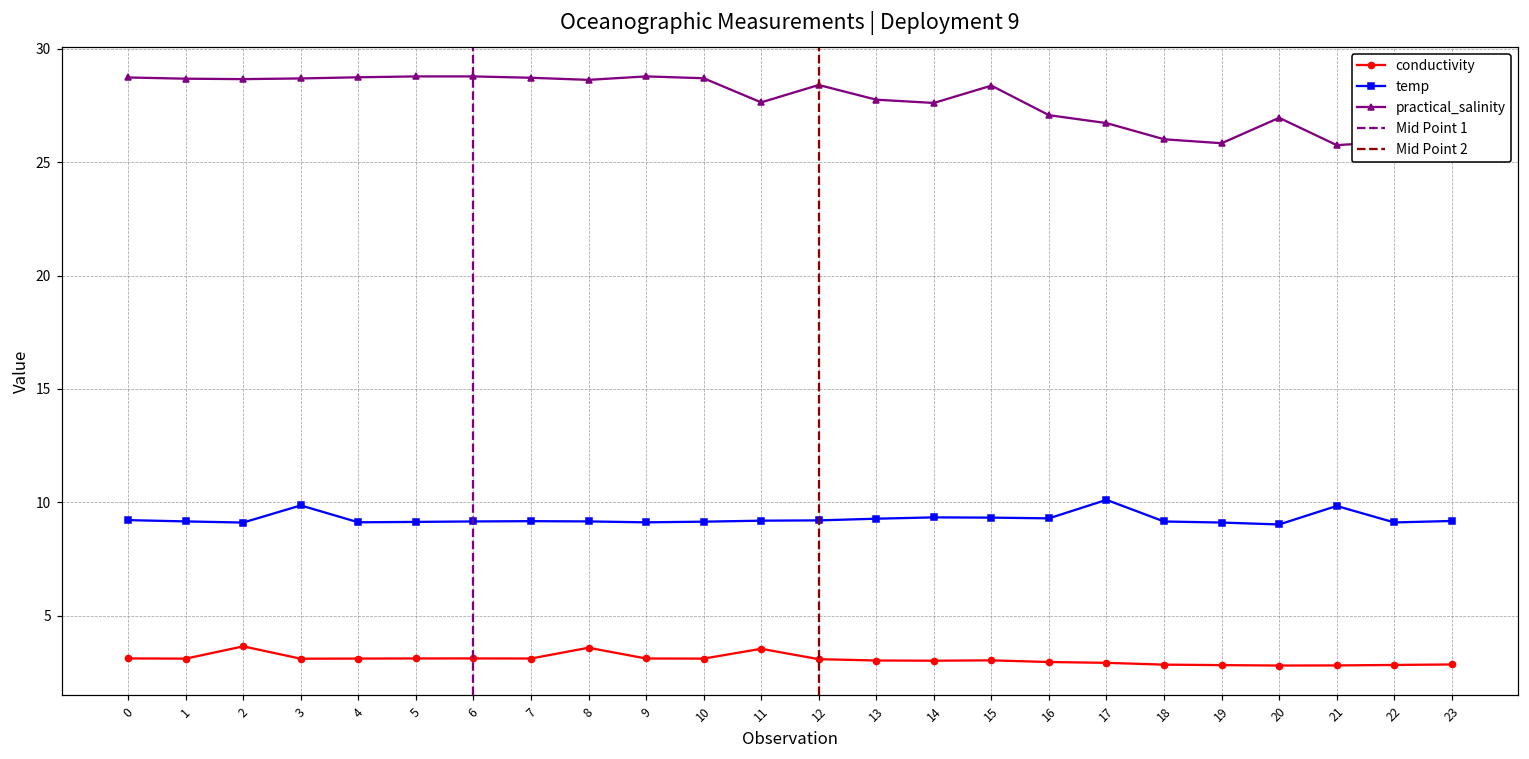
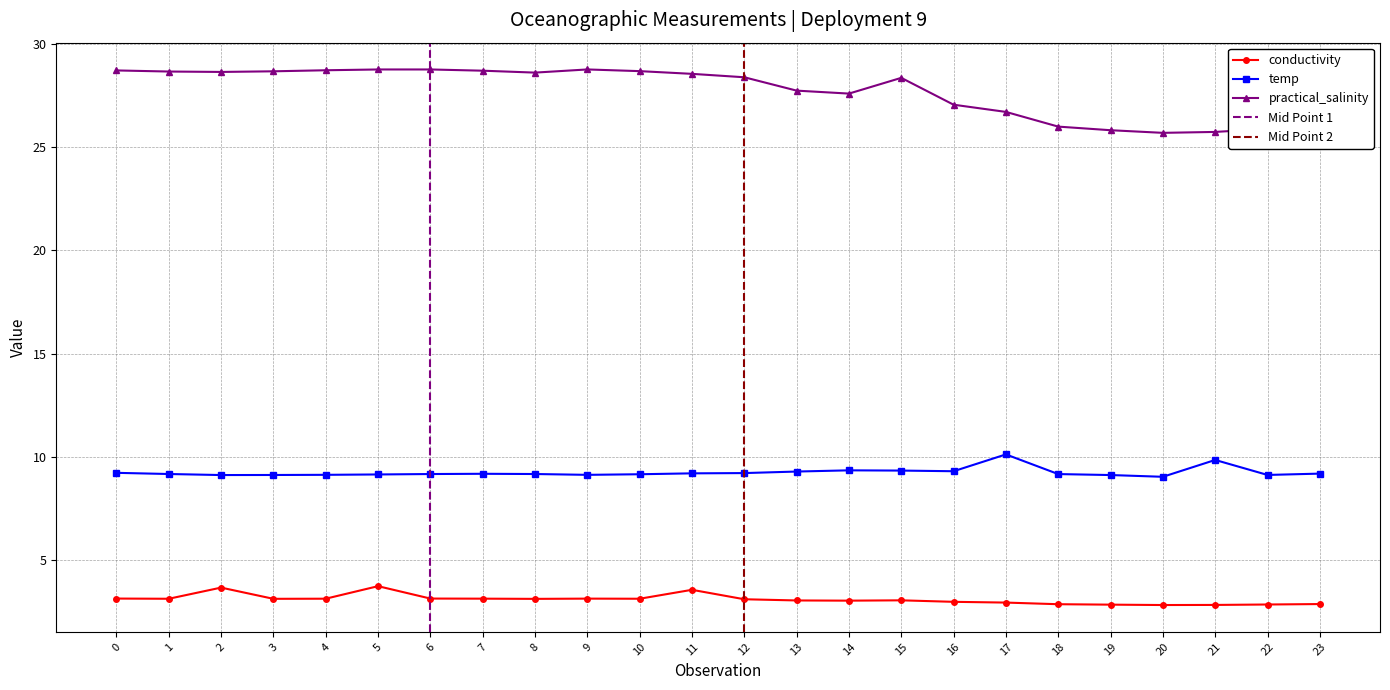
  {
    "conductivity": {
      "0": 3.1,
      "1": 3.1,
      "2": 3.7,
      "3": 3.1,
      "4": 3.1,
-     "5": 3.1,
+     "5": 3.7,
      "6": 3.1,
      "7": 3.1,
-     "8": 3.6,
+     "8": 3.1,
      "9": 3.1,
      "10": 3.1,
      "11": 3.6,
      "12": 3.1,
      "13": 3.0,
      "14": 3.0,
      "15": 3.0,
      "16": 3.0,
      "17": 2.9,
      "18": 2.9,
      "19": 2.8,
      "20": 2.8,
      "21": 2.8,
      "22": 2.8,
      "23": 2.9
    },
    "temp": {
      "0": 9.2,
      "1": 9.2,
      "2": 9.1,
-     "3": 9.9,
+     "3": 9.1,
      "4": 9.1,
      "5": 9.1,
      "6": 9.2,
      "7": 9.2,
      "8": 9.2,
      "9": 9.1,
      "10": 9.2,
      "11": 9.2,
      "12": 9.2,
      "13": 9.3,
      "14": 9.3,
      "15": 9.3,
      "16": 9.3,
      "17": 10.1,
      "18": 9.2,
      "19": 9.1,
      "20": 9.0,
      "21": 9.8,
      "22": 9.1,
      "23": 9.2
    },
    "practical_salinity": {
      "0": 28.7,
      "1": 28.7,
      "2": 28.7,
      "3": 28.7,
      "4": 28.7,
      "5": 28.8,
      "6": 28.8,
      "7": 28.7,
      "8": 28.6,
      "9": 28.8,
      "10": 28.7,
-     "11": 27.6,
+     "11": 28.6,
      "12": 28.4,
      "13": 27.7,
      "14": 27.6,
      "15": 28.4,
      "16": 27.1,
      "17": 26.7,
      "18": 26.0,
      "19": 25.8,
-     "20": 26.9,
+     "20": 25.7,
      "21": 25.7
    }
  }
